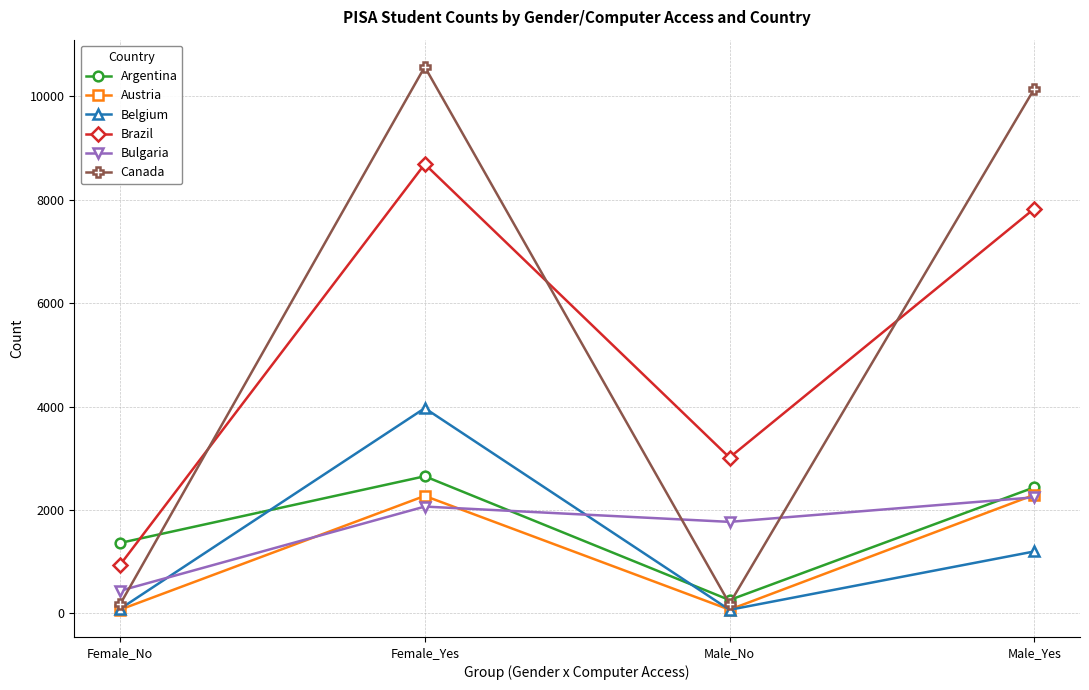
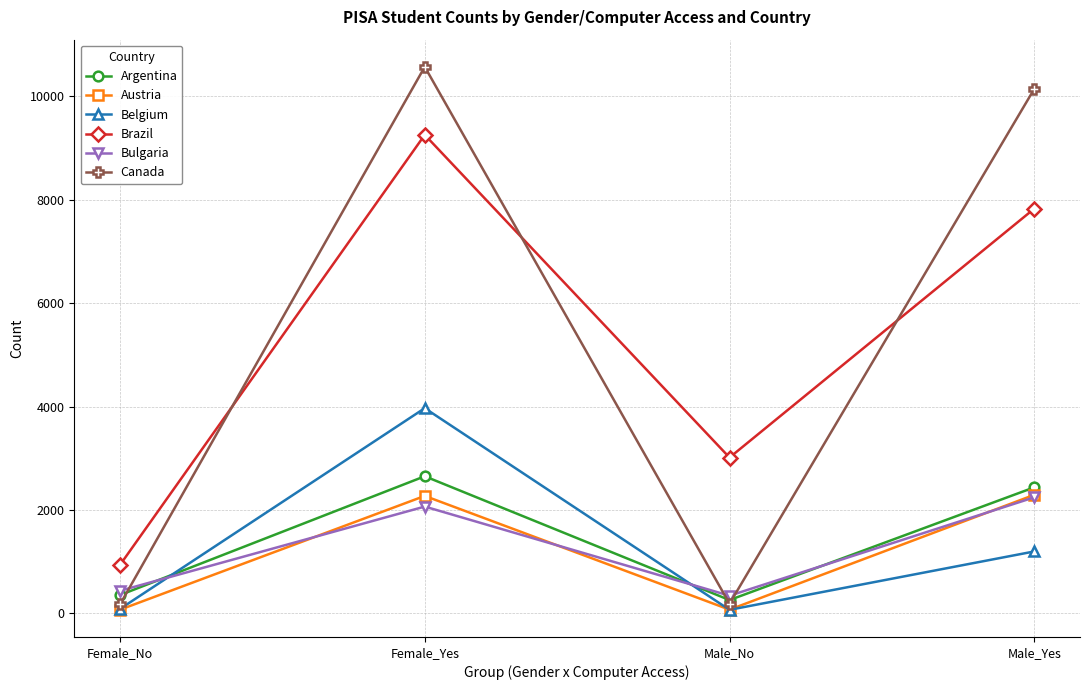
  {
    "Argentina": {
-     "Female_No": 1400,
+     "Female_No": 400,
      "Female_Yes": 2700,
      "Male_No": 300,
      "Male_Yes": 2400
    },
    "Austria": {
      "Female_Yes": 2300
    },
    "Belgium": {
      "Female_Yes": 4000,
      "Male_Yes": 1200
    },
    "Brazil": {
      "Female_No": 900,
-     "Female_Yes": 8700,
+     "Female_Yes": 9300,
      "Male_No": 3000,
      "Male_Yes": 7800
    },
    "Bulgaria": {
      "Female_No": 400,
      "Female_Yes": 2100,
-     "Male_No": 1800
+     "Male_No": 300
    },
    "Canada": {
      "Female_No": 200,
      "Female_Yes": 10600,
      "Male_No": 200,
      "Male_Yes": 10100
    }
  }
